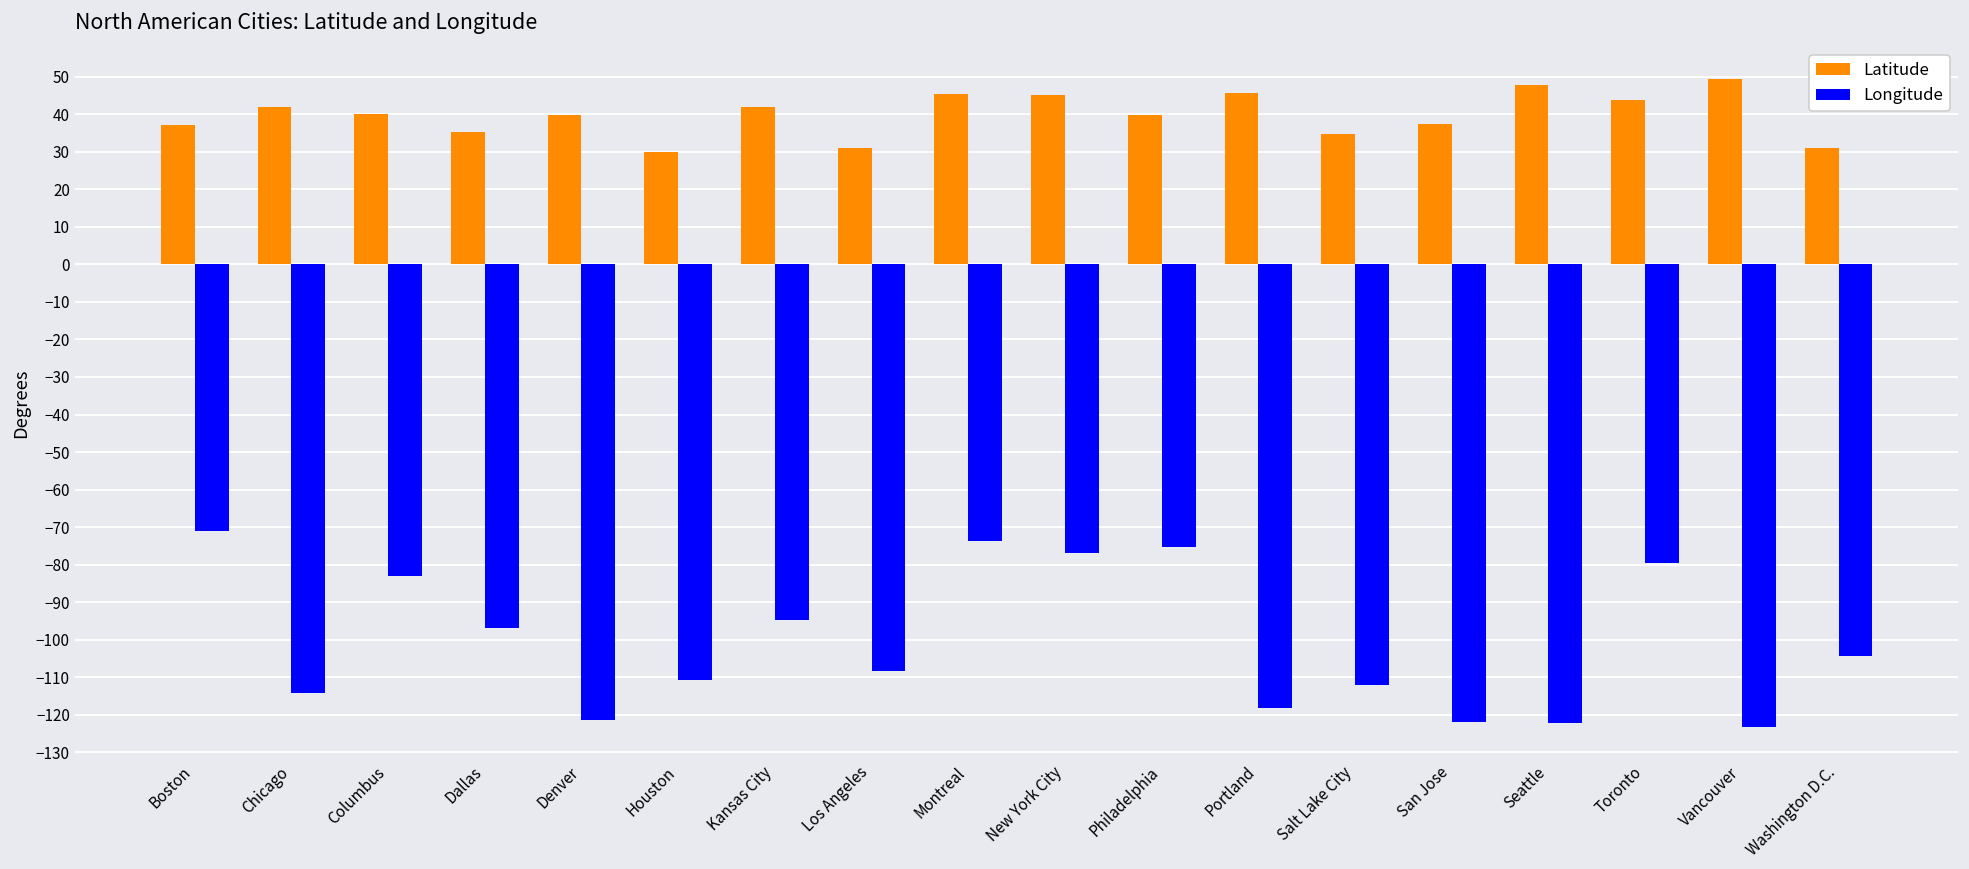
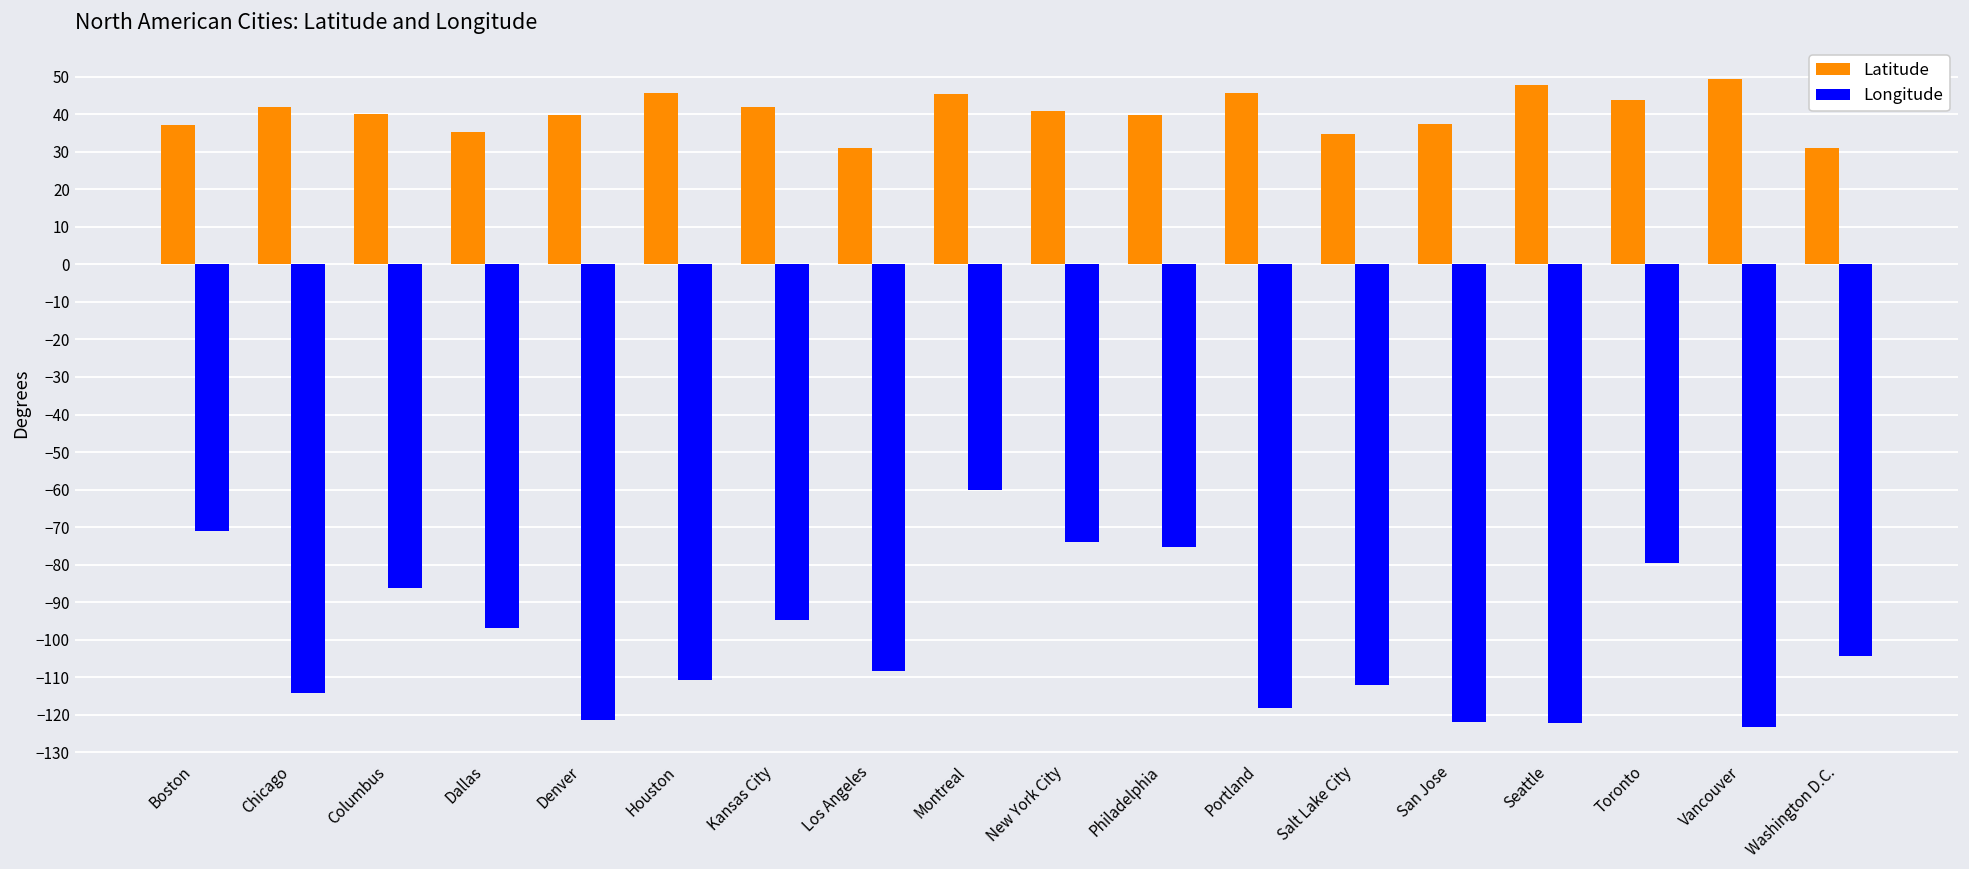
  {
    "Latitude": {
      "Boston": 37,
      "Chicago": 42,
      "Columbus": 40,
      "Dallas": 35,
      "Denver": 40,
-     "Houston": 30,
+     "Houston": 46,
      "Kansas City": 42,
      "Los Angeles": 31,
      "Montreal": 45,
-     "New York City": 45,
+     "New York City": 41,
      "Philadelphia": 40,
      "Portland": 46,
      "Salt Lake City": 35,
      "San Jose": 37,
      "Seattle": 48,
      "Toronto": 44,
      "Vancouver": 49,
      "Washington D.C.": 31
    },
    "Longitude": {
      "Boston": -71,
      "Chicago": -114,
-     "Columbus": -83,
+     "Columbus": -86,
      "Dallas": -97,
      "Denver": -121,
      "Houston": -111,
      "Kansas City": -95,
      "Los Angeles": -108,
-     "Montreal": -74,
-     "New York City": -77,
+     "Montreal": -60,
+     "New York City": -74,
      "Philadelphia": -75,
      "Portland": -118,
      "Salt Lake City": -112,
      "San Jose": -122,
      "Seattle": -122,
      "Toronto": -80,
      "Vancouver": -123,
      "Washington D.C.": -104
    }
  }
